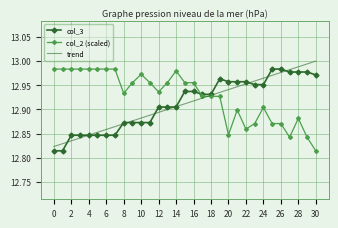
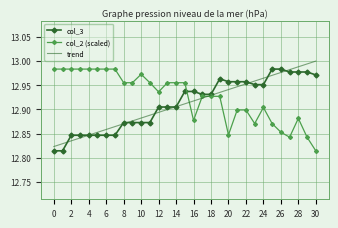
  {
    "col_2 (scaled)": {
      "0": 12.98,
      "2": 12.98,
      "4": 12.98,
      "6": 12.98,
-     "8": 12.93,
+     "8": 12.96,
      "10": 12.97,
      "12": 12.94,
-     "14": 12.98,
-     "16": 12.96,
+     "14": 12.96,
+     "16": 12.88,
      "20": 12.85,
-     "22": 12.86,
+     "22": 12.90,
      "24": 12.90,
-     "26": 12.87,
+     "26": 12.85,
      "28": 12.88,
      "30": 12.81
    }
  }
